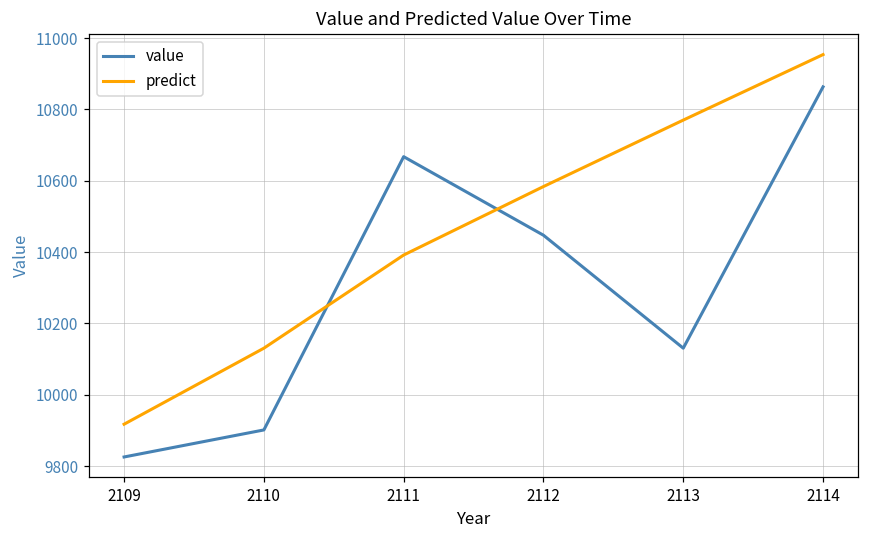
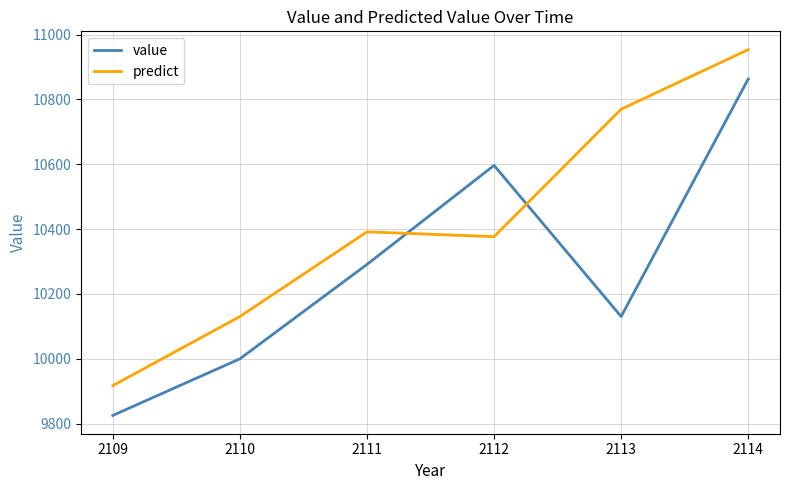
  {
    "value": {
      "2109": 9830,
-     "2110": 9900,
-     "2111": 10670,
-     "2112": 10450,
+     "2110": 10000,
+     "2111": 10290,
+     "2112": 10600,
      "2113": 10130,
      "2114": 10860
    },
    "predict": {
      "2109": 9920,
      "2110": 10130,
      "2111": 10390,
-     "2112": 10580,
+     "2112": 10380,
      "2113": 10770,
      "2114": 10950
    }
  }
